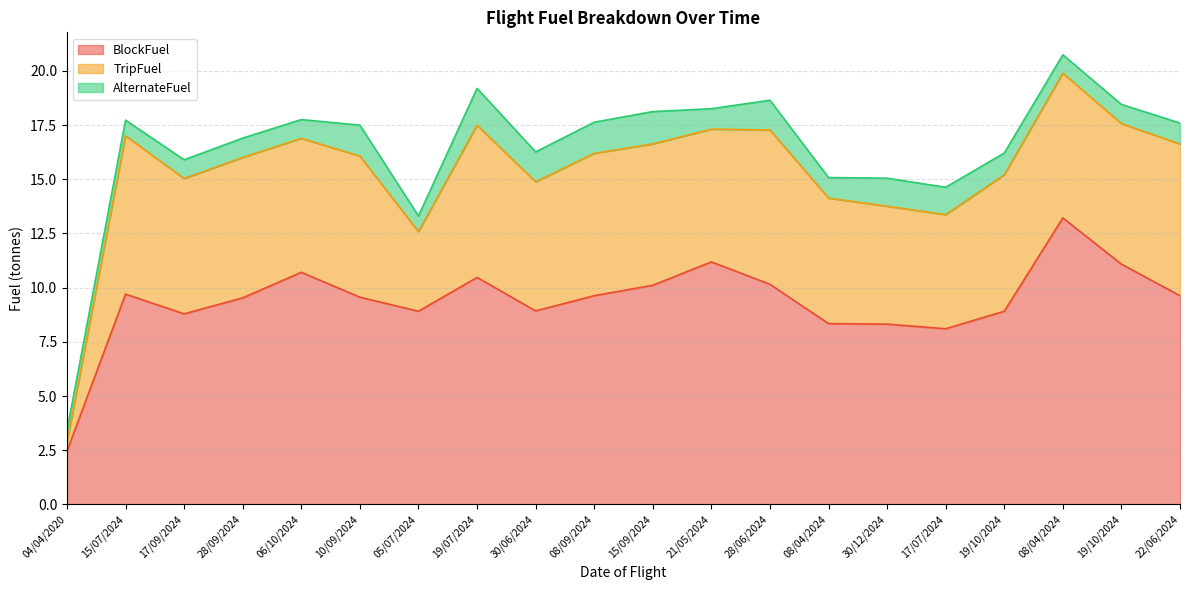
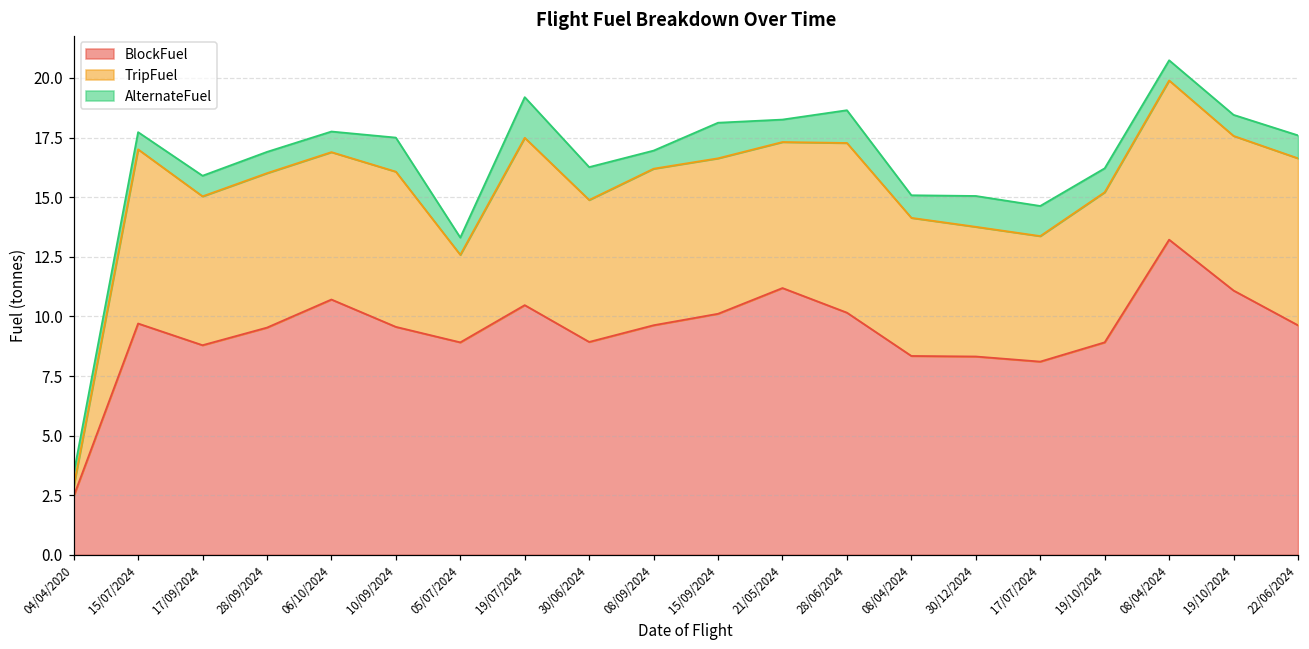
  {
    "BlockFuel": {
      "04/04/2020": 2.5,
      "15/07/2024": 9.7,
      "17/09/2024": 8.8,
      "28/09/2024": 9.5,
      "06/10/2024": 10.7,
      "10/09/2024": 9.6,
      "05/07/2024": 8.9,
      "19/07/2024": 10.5,
      "30/06/2024": 8.9,
      "08/09/2024": 9.6,
      "15/09/2024": 10.1,
      "21/05/2024": 11.2,
      "28/06/2024": 10.2,
      "30/12/2024": 8.3,
      "17/07/2024": 8.1,
      "22/06/2024": 9.6
    },
    "TripFuel": {
      "04/04/2020": 0.4,
      "15/07/2024": 7.3,
      "17/09/2024": 6.2,
      "28/09/2024": 6.5,
      "06/10/2024": 6.2,
      "10/09/2024": 6.5,
      "05/07/2024": 3.7,
      "19/07/2024": 7.0,
      "30/06/2024": 6.0,
      "08/09/2024": 6.6,
      "15/09/2024": 6.5,
      "21/05/2024": 6.1,
      "28/06/2024": 7.1,
      "30/12/2024": 5.4,
      "17/07/2024": 5.3,
      "22/06/2024": 7.0
    },
    "AlternateFuel": {
      "04/04/2020": 0.5,
      "15/07/2024": 0.7,
      "17/09/2024": 0.9,
      "28/09/2024": 0.9,
      "06/10/2024": 0.9,
      "10/09/2024": 1.4,
      "05/07/2024": 0.7,
      "19/07/2024": 1.7,
      "30/06/2024": 1.4,
-     "08/09/2024": 1.4,
+     "08/09/2024": 0.8,
      "15/09/2024": 1.5,
      "21/05/2024": 0.9,
      "28/06/2024": 1.4,
      "30/12/2024": 1.3,
      "17/07/2024": 1.3,
      "22/06/2024": 1.0
    }
  }
